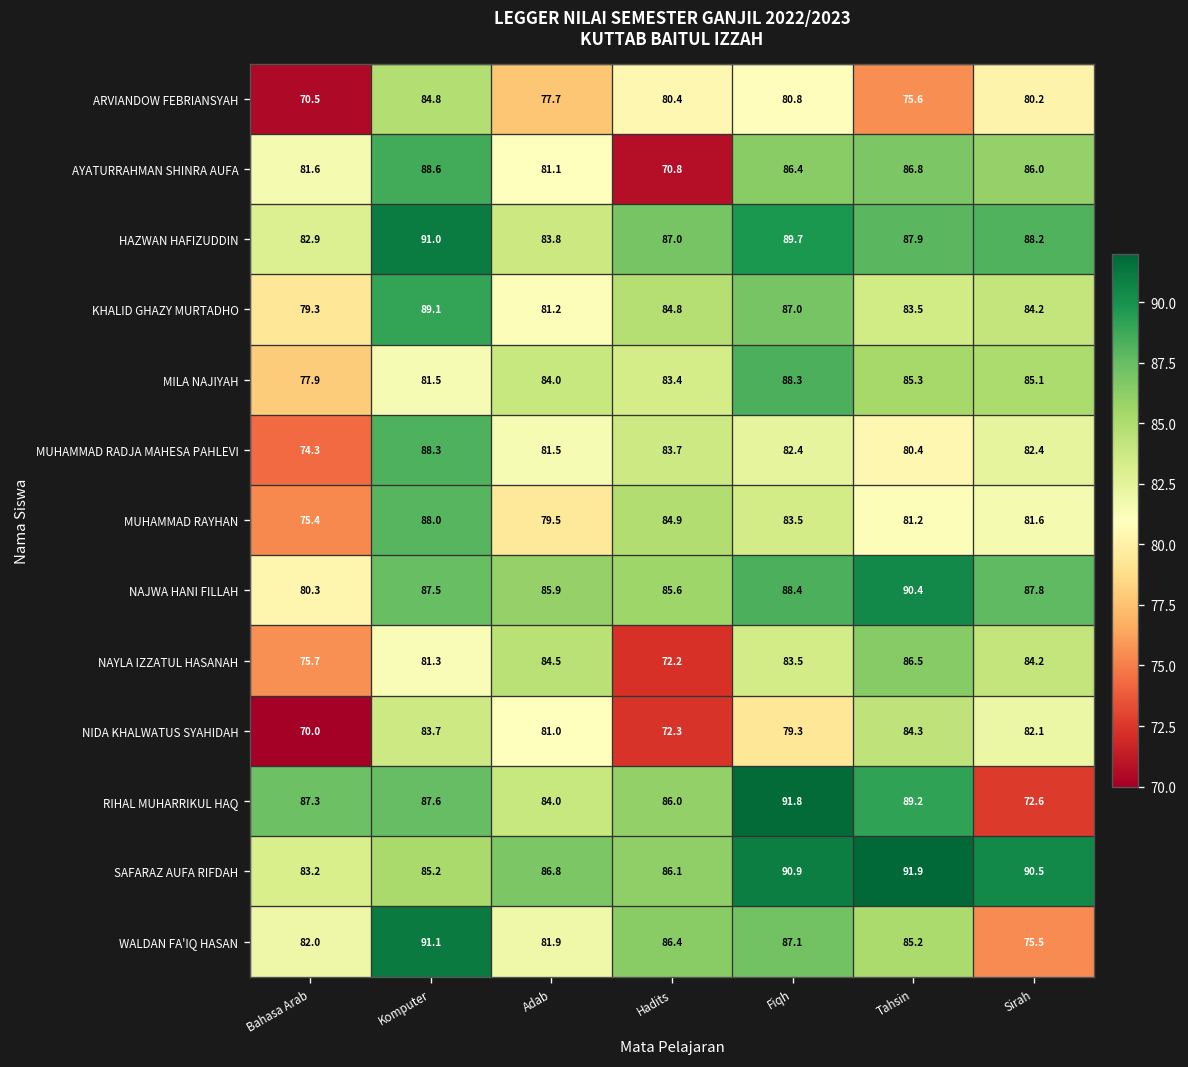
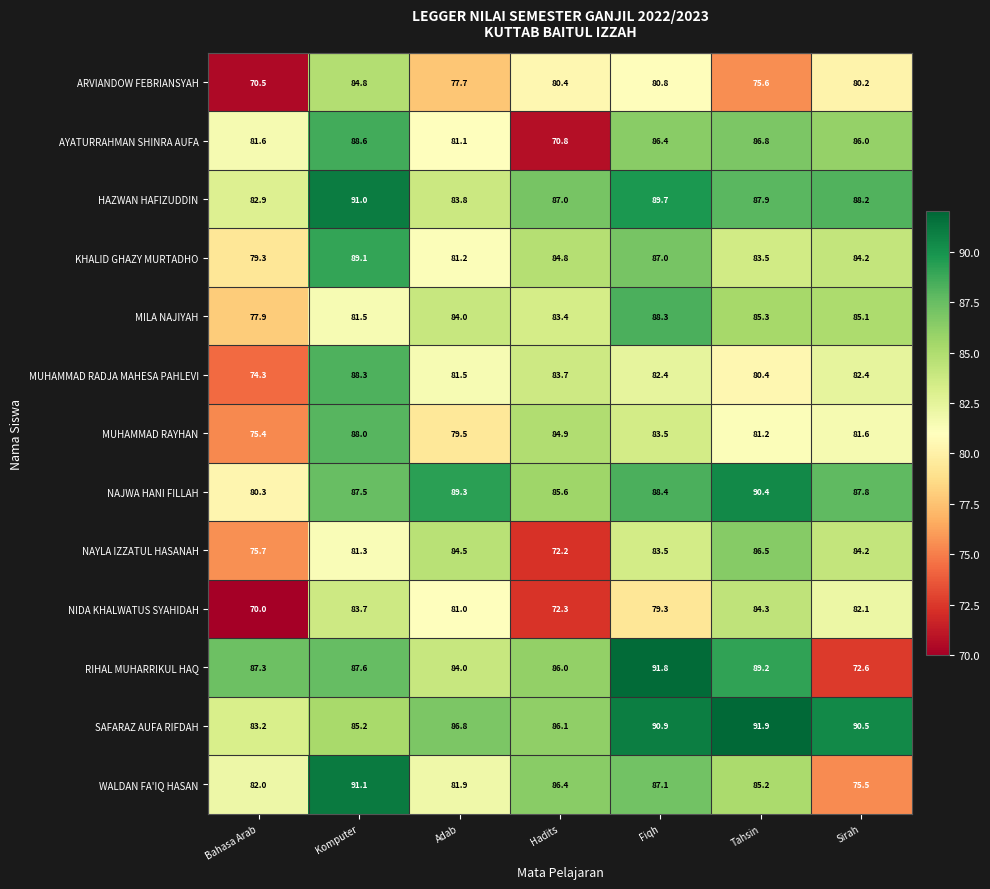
  {
    "ARVIANDOW FEBRIANSYAH": {
      "Bahasa Arab": 70.5,
      "Komputer": 84.8,
      "Adab": 77.7,
      "Hadits": 80.4,
      "Fiqh": 80.8,
      "Tahsin": 75.6,
      "Sirah": 80.2
    },
    "AYATURRAHMAN SHINRA AUFA": {
      "Bahasa Arab": 81.6,
      "Komputer": 88.6,
      "Adab": 81.1,
      "Hadits": 70.8,
      "Fiqh": 86.4,
      "Tahsin": 86.8,
      "Sirah": 86.0
    },
    "HAZWAN HAFIZUDDIN": {
      "Bahasa Arab": 82.9,
      "Komputer": 91.0,
      "Adab": 83.8,
      "Hadits": 87.0,
      "Fiqh": 89.7,
      "Tahsin": 87.9,
      "Sirah": 88.2
    },
    "KHALID GHAZY MURTADHO": {
      "Bahasa Arab": 79.3,
      "Komputer": 89.1,
      "Adab": 81.2,
      "Hadits": 84.8,
      "Fiqh": 87.0,
      "Tahsin": 83.5,
      "Sirah": 84.2
    },
    "MILA NAJIYAH": {
      "Bahasa Arab": 77.9,
      "Komputer": 81.5,
      "Adab": 84.0,
      "Hadits": 83.4,
      "Fiqh": 88.3,
      "Tahsin": 85.3,
      "Sirah": 85.1
    },
    "MUHAMMAD RADJA MAHESA PAHLEVI": {
      "Bahasa Arab": 74.3,
      "Komputer": 88.3,
      "Adab": 81.5,
      "Hadits": 83.7,
      "Fiqh": 82.4,
      "Tahsin": 80.4,
      "Sirah": 82.4
    },
    "MUHAMMAD RAYHAN": {
      "Bahasa Arab": 75.4,
      "Komputer": 88.0,
      "Adab": 79.5,
      "Hadits": 84.9,
      "Fiqh": 83.5,
      "Tahsin": 81.2,
      "Sirah": 81.6
    },
    "NAJWA HANI FILLAH": {
      "Bahasa Arab": 80.3,
      "Komputer": 87.5,
-     "Adab": 85.9,
+     "Adab": 89.3,
      "Hadits": 85.6,
      "Fiqh": 88.4,
      "Tahsin": 90.4,
      "Sirah": 87.8
    },
    "NAYLA IZZATUL HASANAH": {
      "Bahasa Arab": 75.7,
      "Komputer": 81.3,
      "Adab": 84.5,
      "Hadits": 72.2,
      "Fiqh": 83.5,
      "Tahsin": 86.5,
      "Sirah": 84.2
    },
    "NIDA KHALWATUS SYAHIDAH": {
      "Bahasa Arab": 70.0,
      "Komputer": 83.7,
      "Adab": 81.0,
      "Hadits": 72.3,
      "Fiqh": 79.3,
      "Tahsin": 84.3,
      "Sirah": 82.1
    },
    "RIHAL MUHARRIKUL HAQ": {
      "Bahasa Arab": 87.3,
      "Komputer": 87.6,
      "Adab": 84.0,
      "Hadits": 86.0,
      "Fiqh": 91.8,
      "Tahsin": 89.2,
      "Sirah": 72.6
    },
    "SAFARAZ AUFA RIFDAH": {
      "Bahasa Arab": 83.2,
      "Komputer": 85.2,
      "Adab": 86.8,
      "Hadits": 86.1,
      "Fiqh": 90.9,
      "Tahsin": 91.9,
      "Sirah": 90.5
    },
    "WALDAN FA'IQ HASAN": {
      "Bahasa Arab": 82.0,
      "Komputer": 91.1,
      "Adab": 81.9,
      "Hadits": 86.4,
      "Fiqh": 87.1,
      "Tahsin": 85.2,
      "Sirah": 75.5
    }
  }
